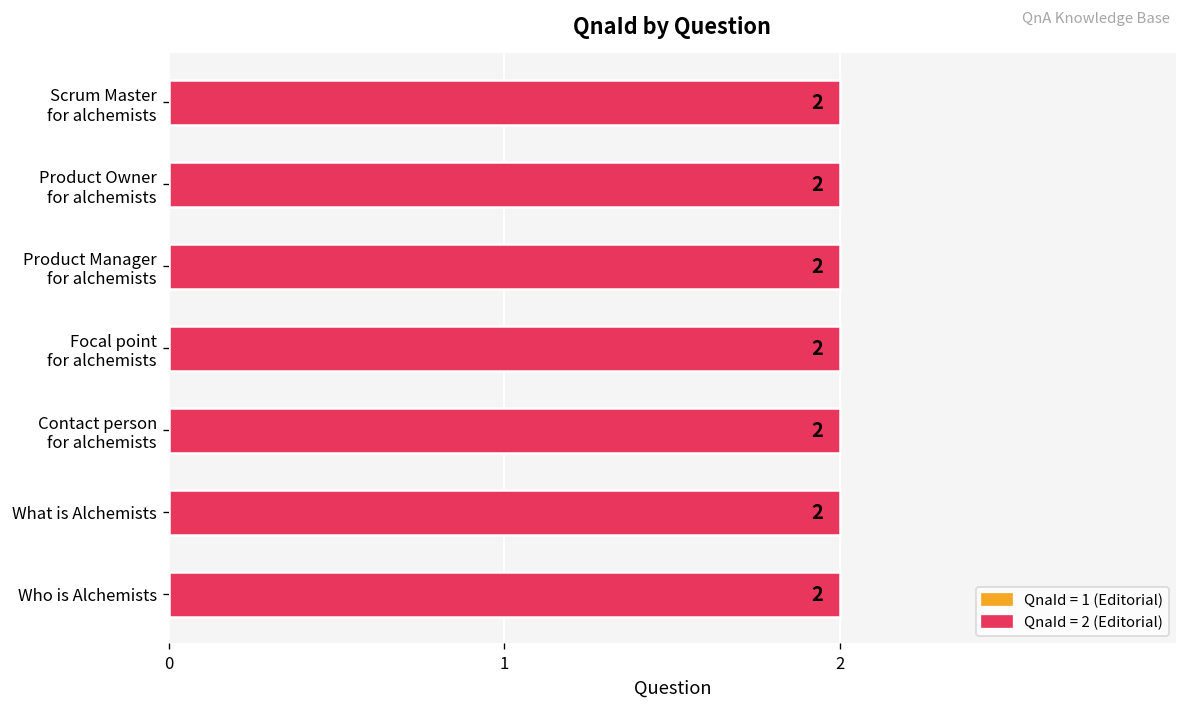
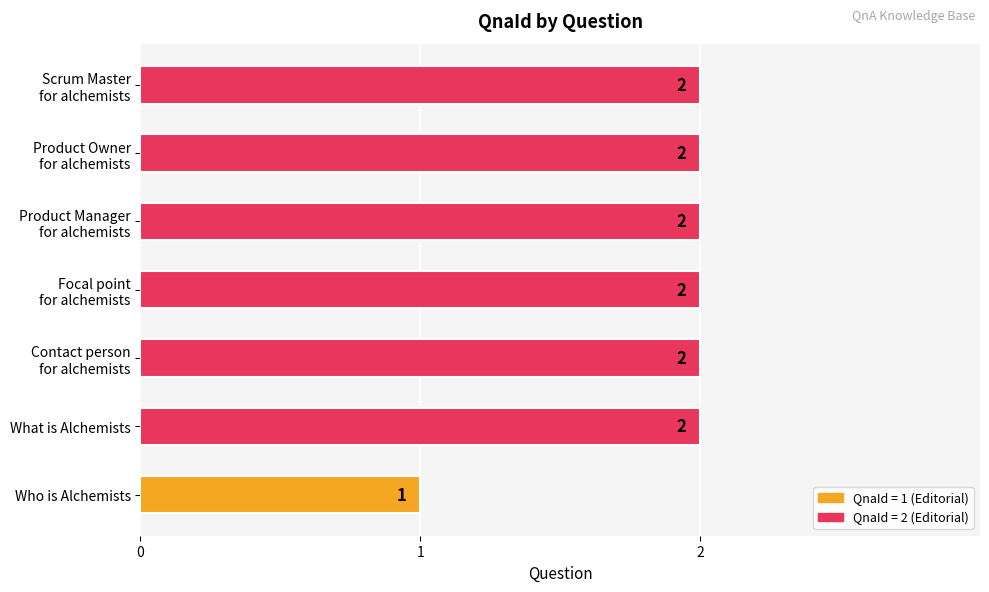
  {
    "Scrum Master for alchemists": 2,
    "Product Owner for alchemists": 2,
    "Product Manager for alchemists": 2,
    "Focal point for alchemists": 2,
    "Contact person for alchemists": 2,
    "What is Alchemists": 2,
-   "Who is Alchemists": 2
+   "Who is Alchemists": 1
  }
